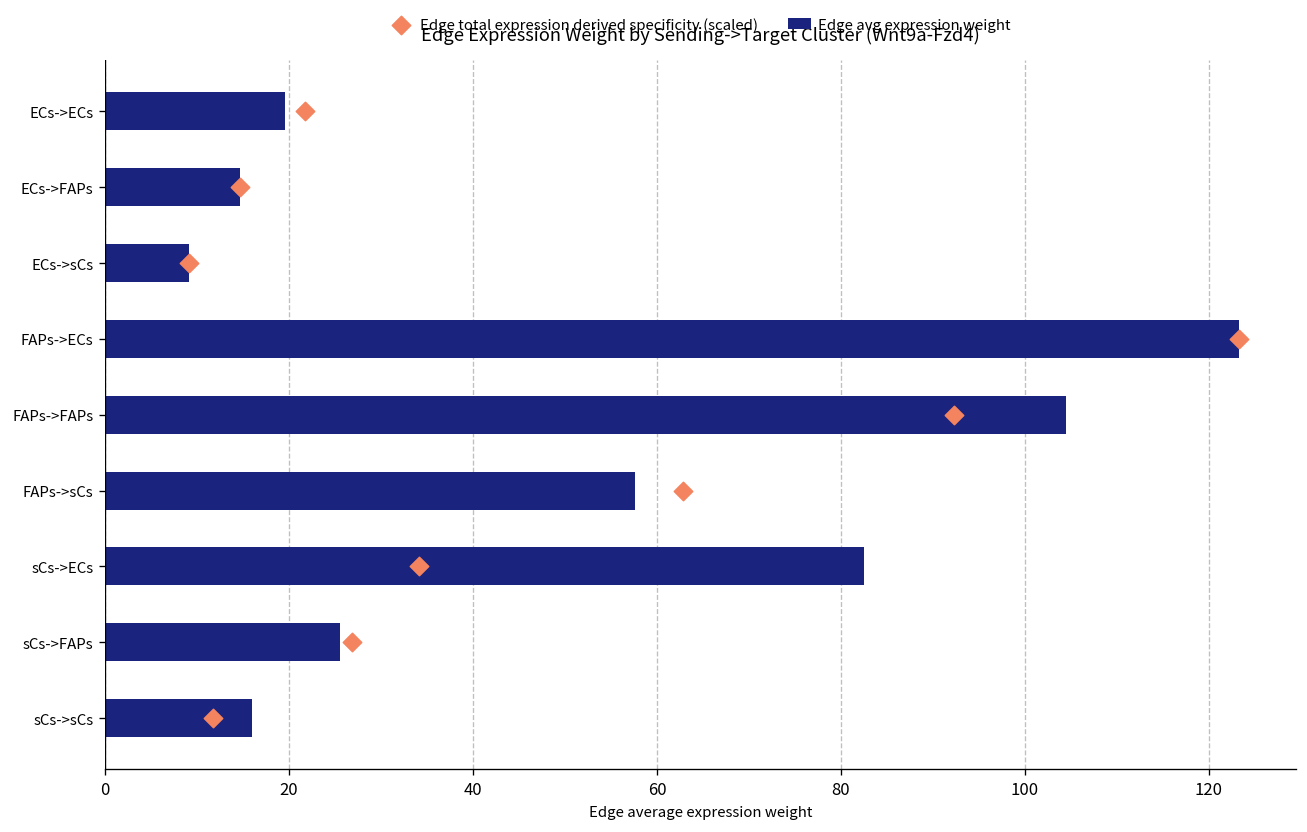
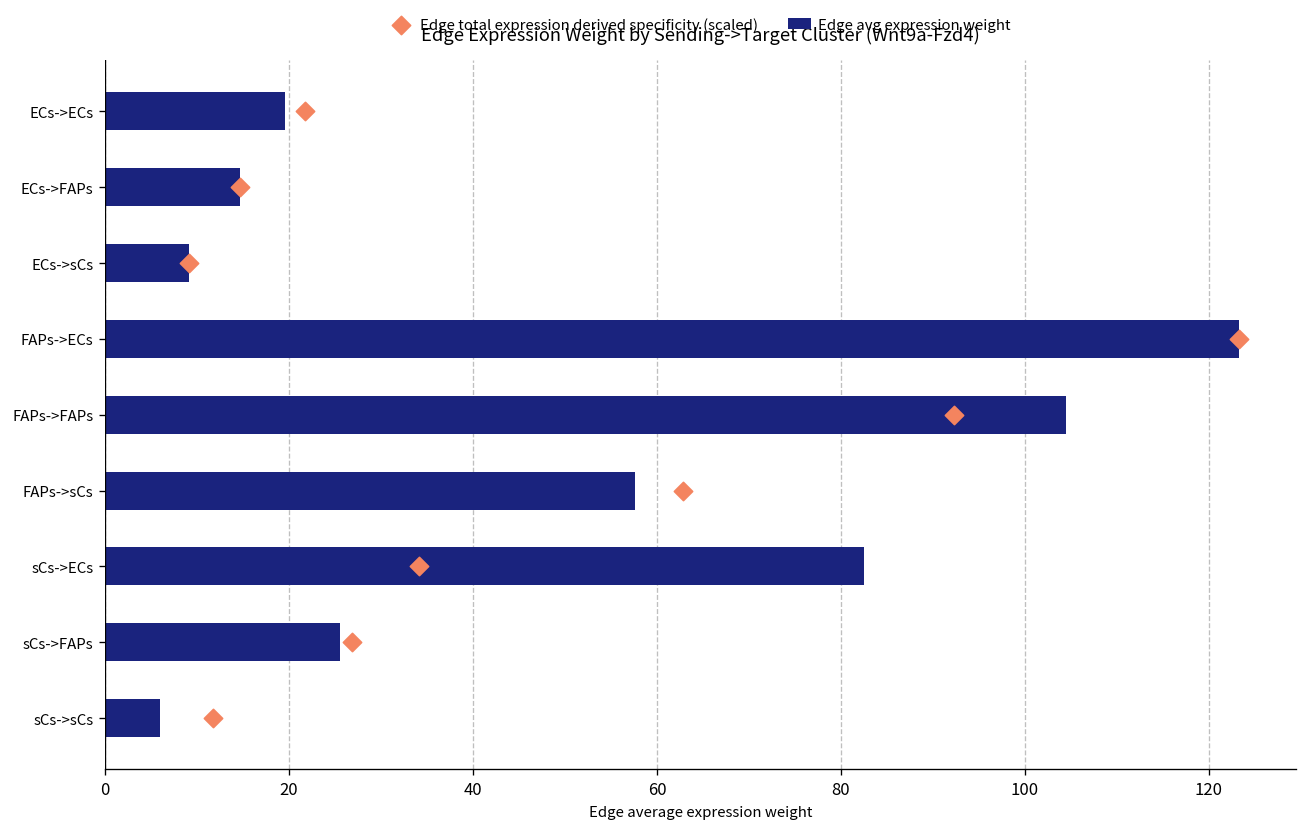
  {
    "Edge avg expression weight": {
      "ECs->ECs": 20,
      "ECs->FAPs": 15,
      "ECs->sCs": 9,
      "FAPs->ECs": 123,
      "FAPs->FAPs": 104,
      "FAPs->sCs": 58,
      "sCs->ECs": 83,
      "sCs->FAPs": 26,
-     "sCs->sCs": 16
+     "sCs->sCs": 6
    }
  }
